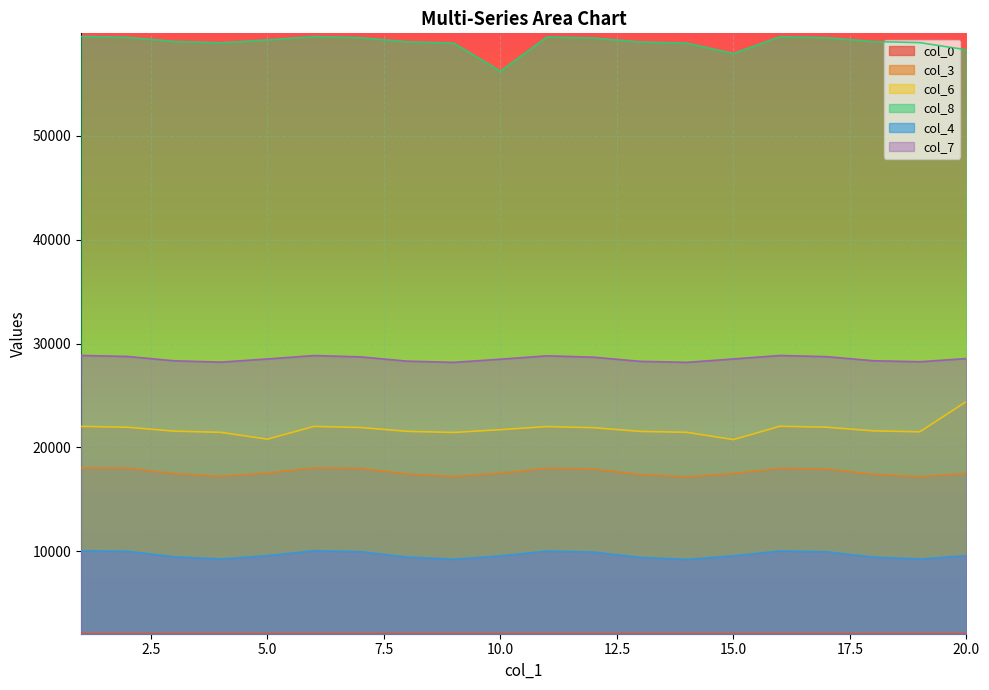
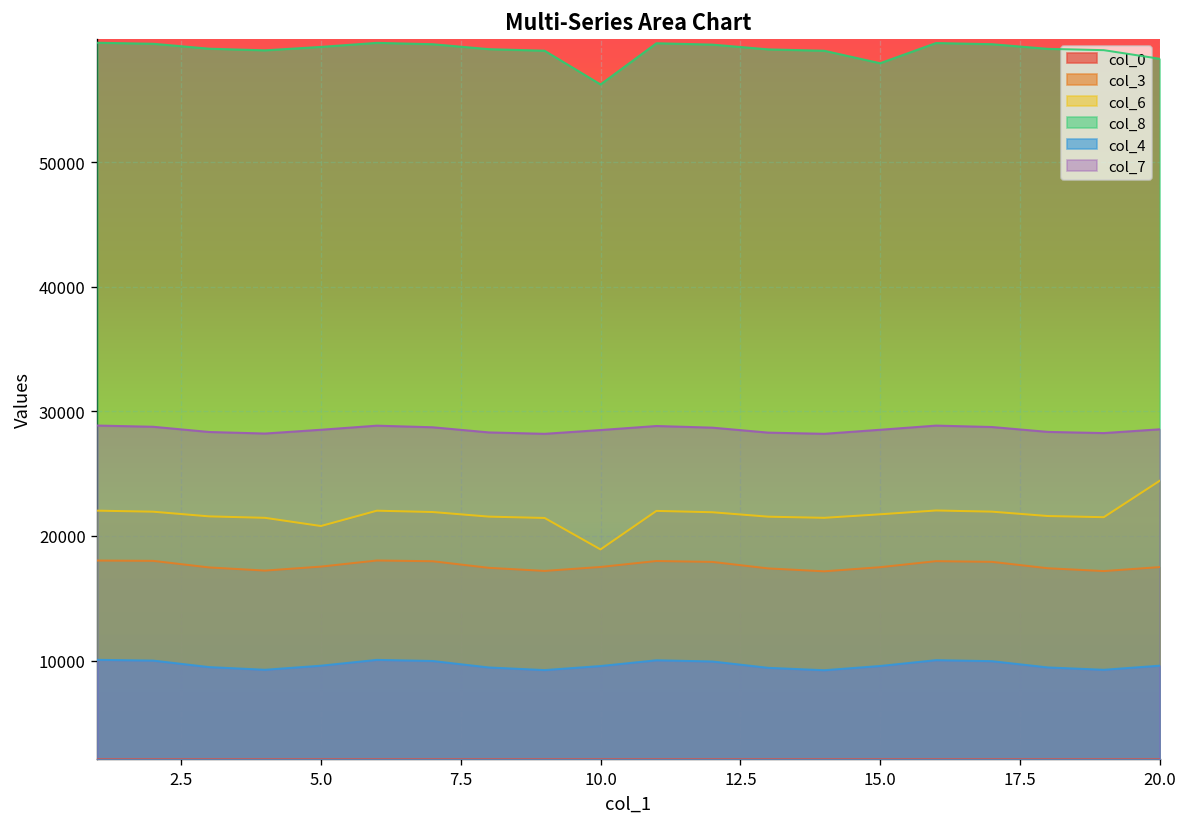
  {
    "col_6": {
      "5.0": 20800,
-     "10.0": 21700,
-     "15.0": 20800,
+     "10.0": 18900,
+     "15.0": 21700,
      "20.0": 24400
    },
    "col_8": {
      "5.0": 59200,
      "10.0": 56200,
      "15.0": 57900,
      "20.0": 58300
    },
    "col_4": {
      "5.0": 9600,
      "10.0": 9600,
      "15.0": 9600,
      "20.0": 9600
    },
    "col_7": {
      "5.0": 28500,
      "10.0": 28500,
      "15.0": 28500,
      "20.0": 28600
    }
  }
